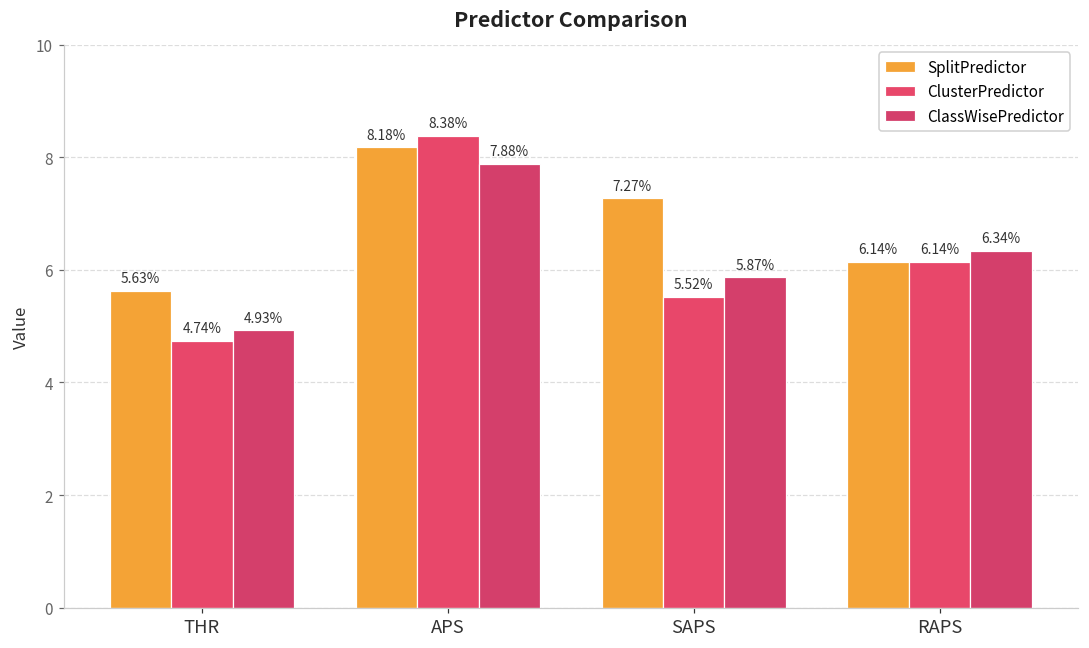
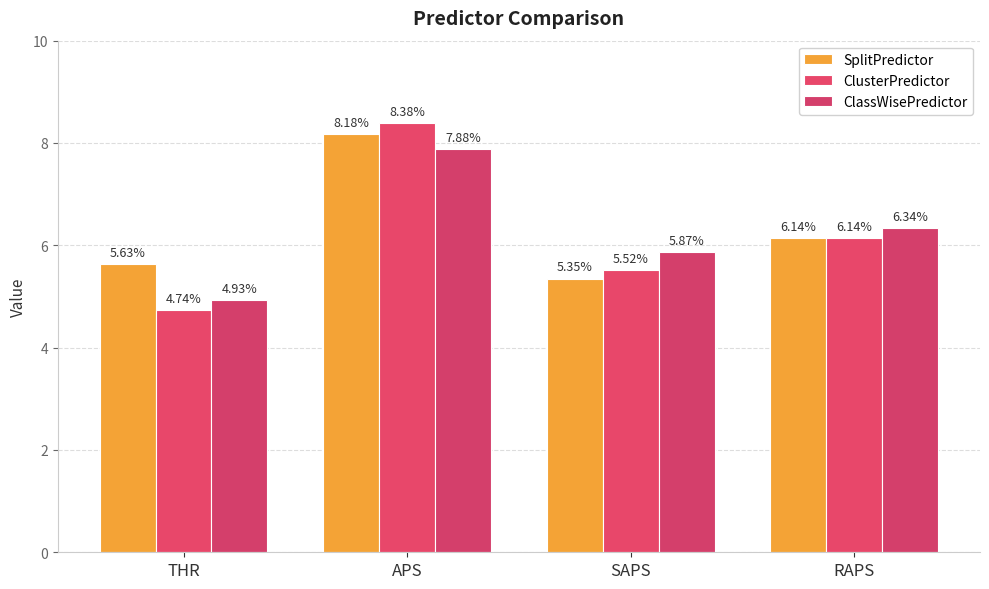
  {
    "SplitPredictor": {
      "THR": "5.63%",
      "APS": "8.18%",
-     "SAPS": "7.27%",
+     "SAPS": "5.35%",
      "RAPS": "6.14%"
    }
  }
